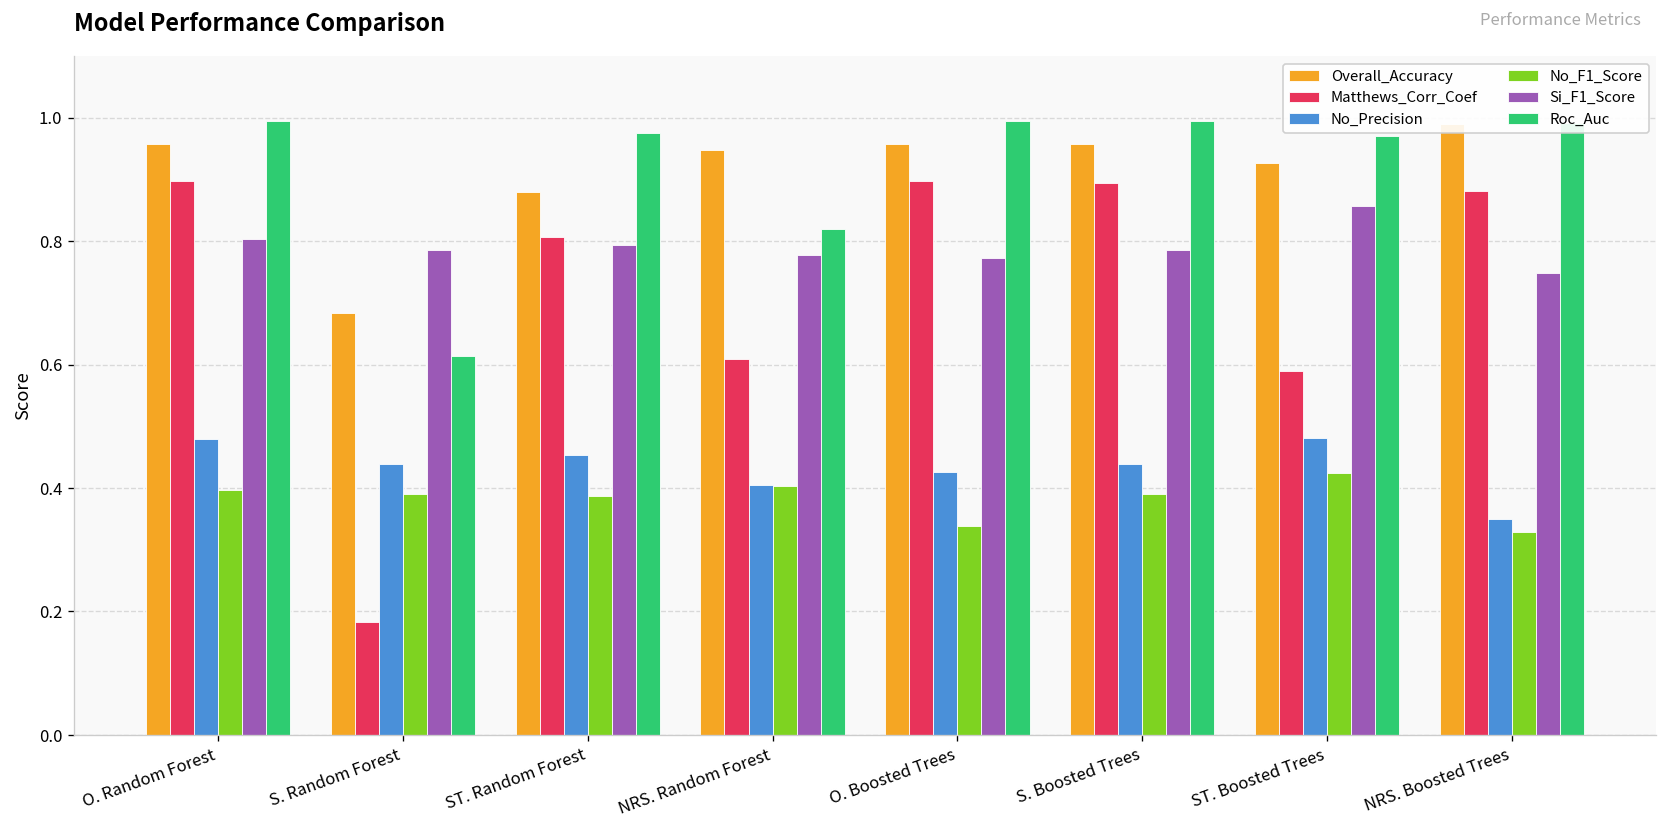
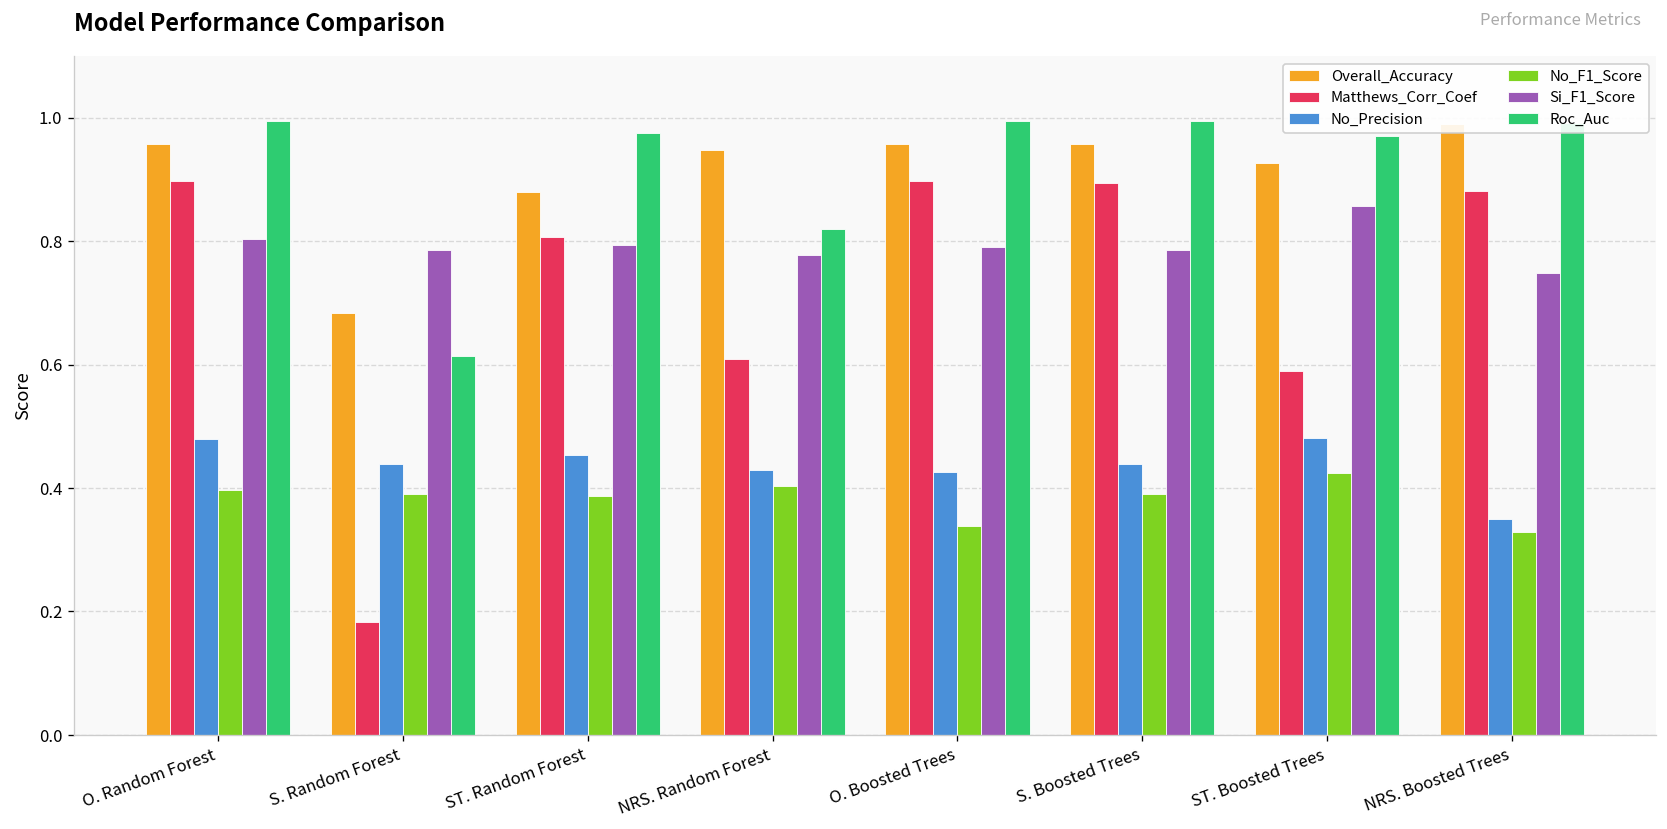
  {
    "Overall_Accuracy": {
      "O. Random Forest": 0.96,
      "S. Random Forest": 0.68,
      "ST. Random Forest": 0.88,
      "NRS. Random Forest": 0.95,
      "O. Boosted Trees": 0.96,
      "S. Boosted Trees": 0.96,
      "ST. Boosted Trees": 0.93
    },
    "Matthews_Corr_Coef": {
      "O. Random Forest": 0.90,
      "S. Random Forest": 0.18,
      "ST. Random Forest": 0.81,
      "NRS. Random Forest": 0.61,
      "O. Boosted Trees": 0.90,
      "S. Boosted Trees": 0.90,
      "ST. Boosted Trees": 0.59,
      "NRS. Boosted Trees": 0.88
    },
    "No_Precision": {
      "O. Random Forest": 0.48,
      "S. Random Forest": 0.44,
      "ST. Random Forest": 0.45,
-     "NRS. Random Forest": 0.41,
+     "NRS. Random Forest": 0.43,
      "O. Boosted Trees": 0.43,
      "S. Boosted Trees": 0.44,
      "ST. Boosted Trees": 0.48,
      "NRS. Boosted Trees": 0.35
    },
    "No_F1_Score": {
      "O. Random Forest": 0.40,
      "S. Random Forest": 0.39,
      "ST. Random Forest": 0.39,
      "NRS. Random Forest": 0.40,
      "O. Boosted Trees": 0.34,
      "S. Boosted Trees": 0.39,
      "ST. Boosted Trees": 0.43,
      "NRS. Boosted Trees": 0.33
    },
    "Si_F1_Score": {
      "O. Random Forest": 0.80,
      "S. Random Forest": 0.79,
      "ST. Random Forest": 0.79,
      "NRS. Random Forest": 0.78,
-     "O. Boosted Trees": 0.77,
+     "O. Boosted Trees": 0.79,
      "S. Boosted Trees": 0.79,
      "ST. Boosted Trees": 0.86,
      "NRS. Boosted Trees": 0.75
    },
    "Roc_Auc": {
      "O. Random Forest": 1.00,
      "S. Random Forest": 0.61,
      "ST. Random Forest": 0.98,
      "NRS. Random Forest": 0.82,
      "O. Boosted Trees": 1.00,
      "S. Boosted Trees": 1.00
    }
  }
